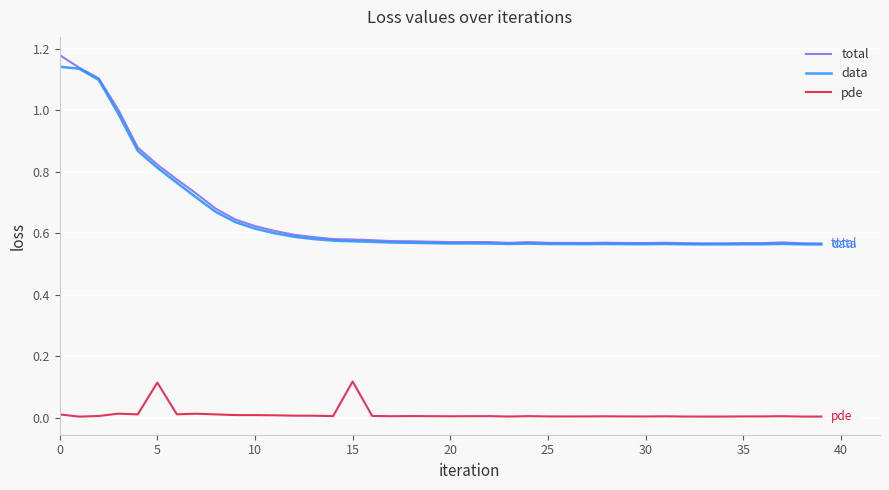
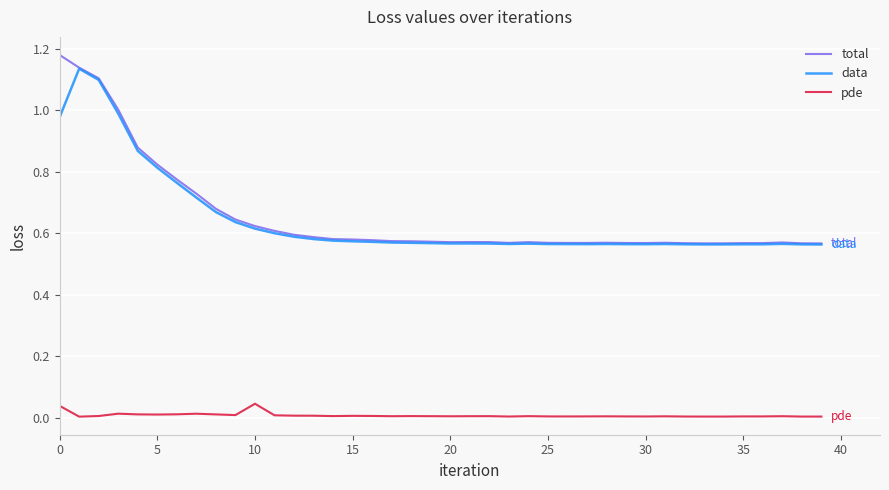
  {
    "total": {
      "0": 1.18,
      "5": 0.82
    },
    "data": {
-     "0": 1.14,
+     "0": 0.98,
      "5": 0.81
    },
    "pde": {
-     "0": 0.01,
-     "5": 0.11,
-     "10": 0.01,
-     "15": 0.12,
+     "0": 0.04,
+     "5": 0.01,
+     "10": 0.05,
+     "15": 0.01,
      "20": 0.00,
      "25": 0.00,
      "30": 0.00,
      "35": 0.00
    }
  }
